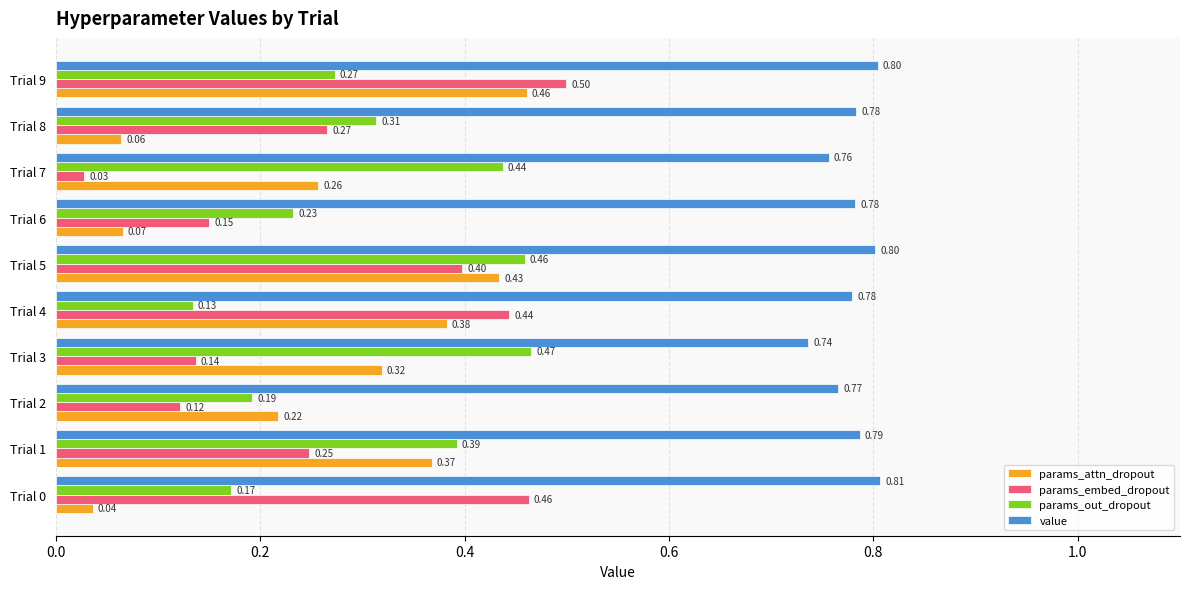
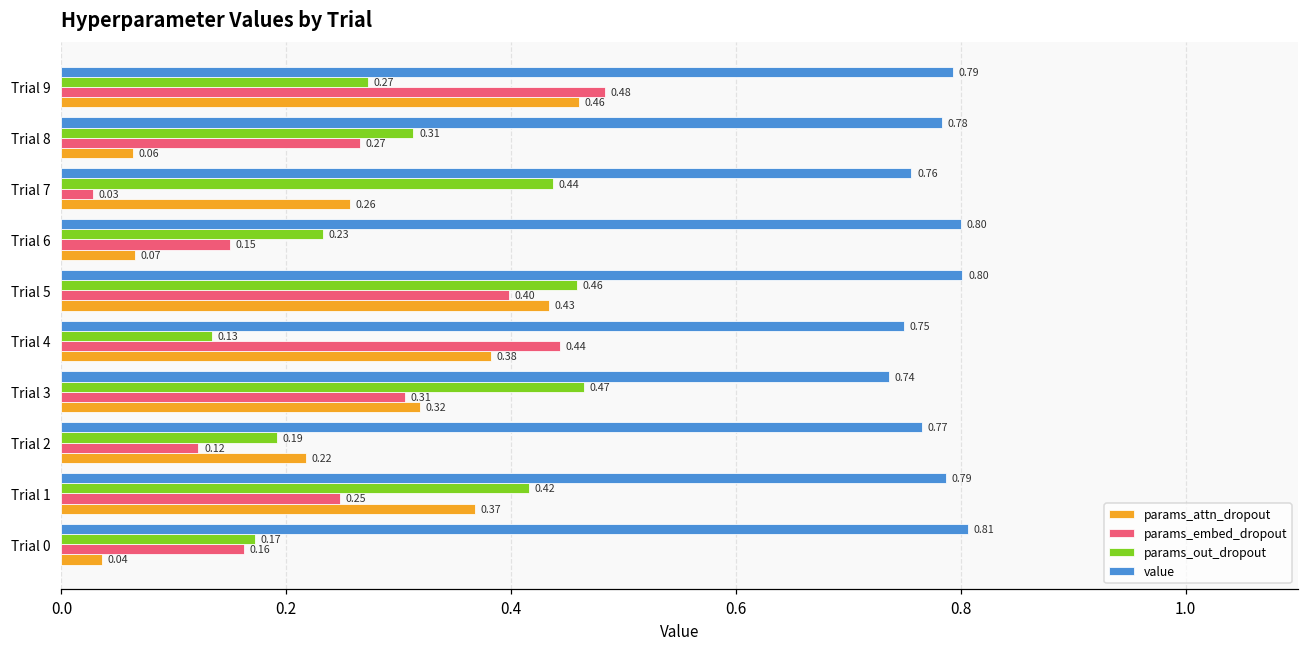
  {
    "params_attn_dropout": {
      "Trial 9": 0.46,
      "Trial 8": 0.06,
      "Trial 7": 0.26,
      "Trial 6": 0.07,
      "Trial 5": 0.43,
      "Trial 4": 0.38,
      "Trial 3": 0.32,
      "Trial 2": 0.22,
      "Trial 1": 0.37,
      "Trial 0": 0.04
    },
    "params_embed_dropout": {
-     "Trial 9": 0.50,
+     "Trial 9": 0.48,
      "Trial 8": 0.27,
      "Trial 7": 0.03,
      "Trial 6": 0.15,
      "Trial 5": 0.40,
      "Trial 4": 0.44,
-     "Trial 3": 0.14,
+     "Trial 3": 0.31,
      "Trial 2": 0.12,
      "Trial 1": 0.25,
-     "Trial 0": 0.46
+     "Trial 0": 0.16
    },
    "params_out_dropout": {
      "Trial 9": 0.27,
      "Trial 8": 0.31,
      "Trial 7": 0.44,
      "Trial 6": 0.23,
      "Trial 5": 0.46,
      "Trial 4": 0.13,
      "Trial 3": 0.47,
      "Trial 2": 0.19,
-     "Trial 1": 0.39,
+     "Trial 1": 0.42,
      "Trial 0": 0.17
    },
    "value": {
-     "Trial 9": 0.80,
+     "Trial 9": 0.79,
      "Trial 8": 0.78,
      "Trial 7": 0.76,
-     "Trial 6": 0.78,
+     "Trial 6": 0.80,
      "Trial 5": 0.80,
-     "Trial 4": 0.78,
+     "Trial 4": 0.75,
      "Trial 3": 0.74,
      "Trial 2": 0.77,
      "Trial 1": 0.79,
      "Trial 0": 0.81
    }
  }
